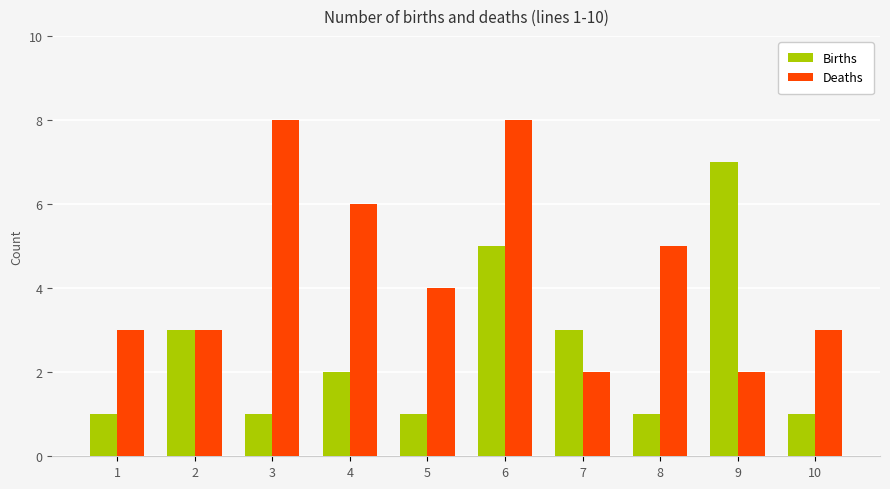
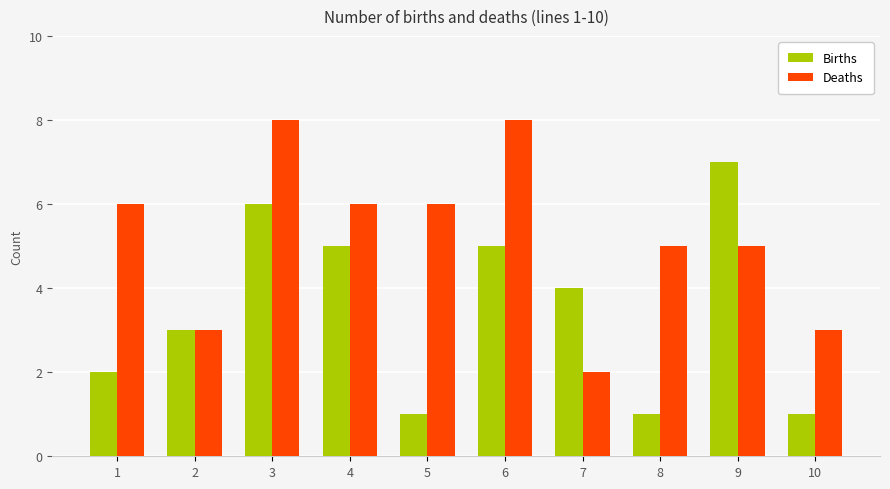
  {
    "Births": {
-     "1": 1,
+     "1": 2,
      "2": 3,
-     "3": 1,
-     "4": 2,
+     "3": 6,
+     "4": 5,
      "5": 1,
      "6": 5,
-     "7": 3,
+     "7": 4,
      "8": 1,
      "9": 7,
      "10": 1
    },
    "Deaths": {
-     "1": 3,
+     "1": 6,
      "2": 3,
      "3": 8,
      "4": 6,
-     "5": 4,
+     "5": 6,
      "6": 8,
      "7": 2,
      "8": 5,
-     "9": 2,
+     "9": 5,
      "10": 3
    }
  }
